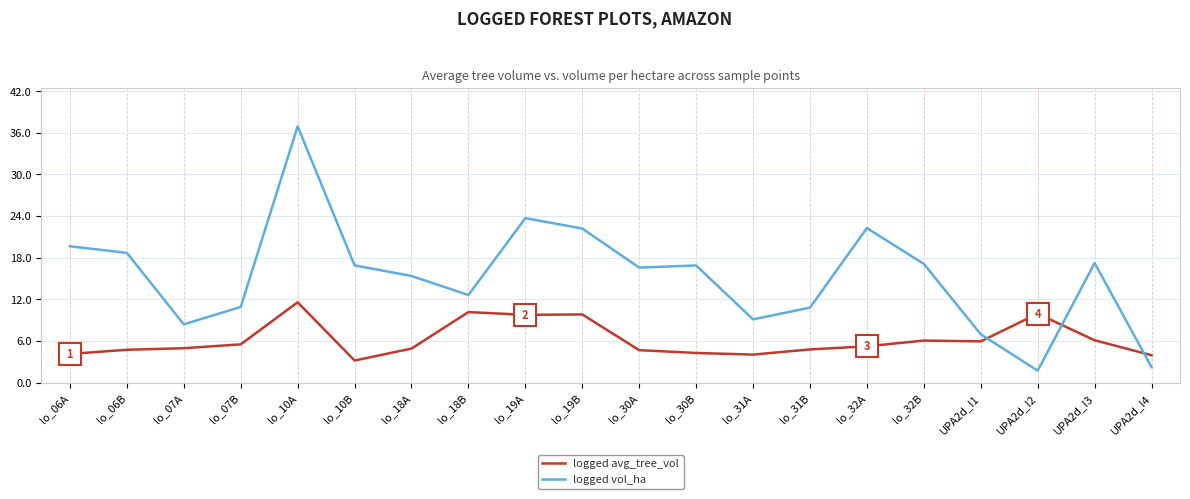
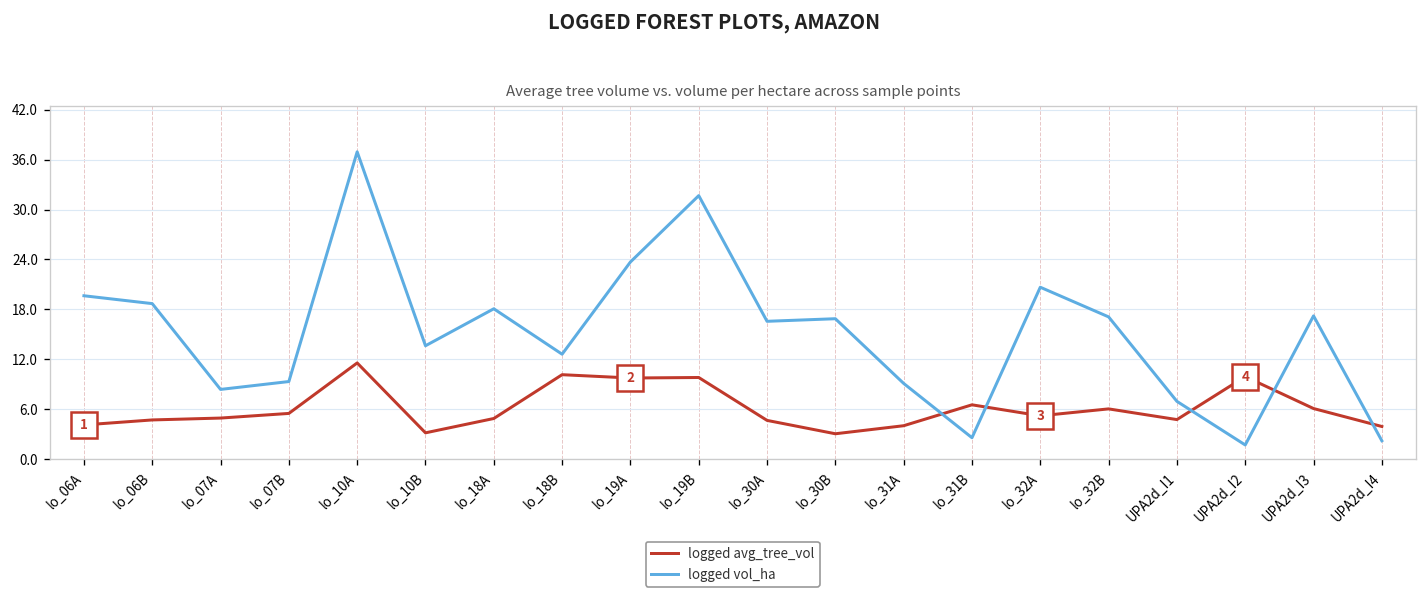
  {
    "logged avg_tree_vol": {
      "lo_06B": 5,
      "lo_07A": 5,
      "lo_07B": 6,
      "lo_10A": 12,
      "lo_10B": 3,
      "lo_18A": 5,
      "lo_18B": 10,
      "lo_19B": 10,
      "lo_30A": 5,
-     "lo_30B": 4,
+     "lo_30B": 3,
      "lo_31A": 4,
-     "lo_31B": 5,
+     "lo_31B": 7,
      "lo_32B": 6,
-     "UPA2d_I1": 6,
+     "UPA2d_I1": 5,
      "UPA2d_I3": 6,
      "UPA2d_I4": 4
    },
    "logged vol_ha": {
      "lo_06A": 20,
      "lo_06B": 19,
      "lo_07A": 8,
-     "lo_07B": 11,
+     "lo_07B": 9,
      "lo_10A": 37,
-     "lo_10B": 17,
-     "lo_18A": 15,
+     "lo_10B": 14,
+     "lo_18A": 18,
      "lo_18B": 13,
      "lo_19A": 24,
-     "lo_19B": 22,
+     "lo_19B": 32,
      "lo_30A": 17,
      "lo_30B": 17,
      "lo_31A": 9,
-     "lo_31B": 11,
-     "lo_32A": 22,
+     "lo_31B": 3,
+     "lo_32A": 21,
      "lo_32B": 17,
      "UPA2d_I1": 7,
      "UPA2d_I2": 2,
      "UPA2d_I3": 17,
      "UPA2d_I4": 2
    }
  }
